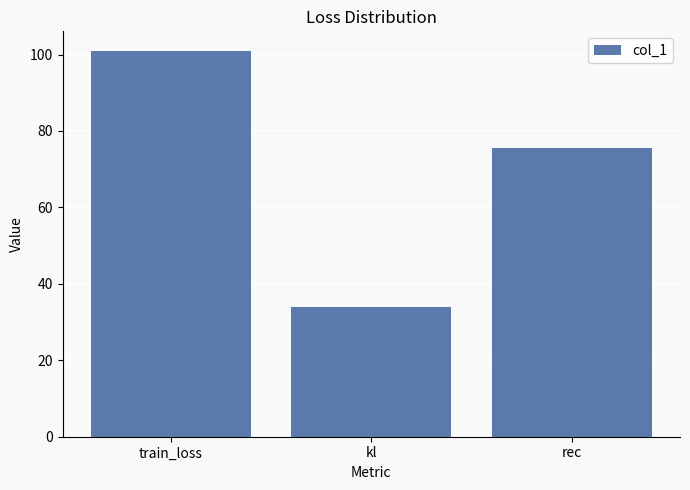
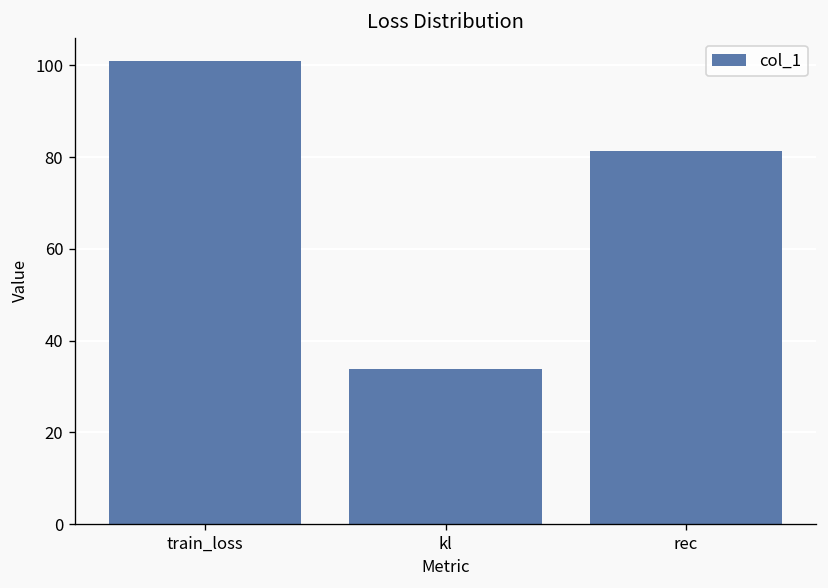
  {
    "train_loss": 101,
    "kl": 34,
-   "rec": 76
+   "rec": 81
  }
